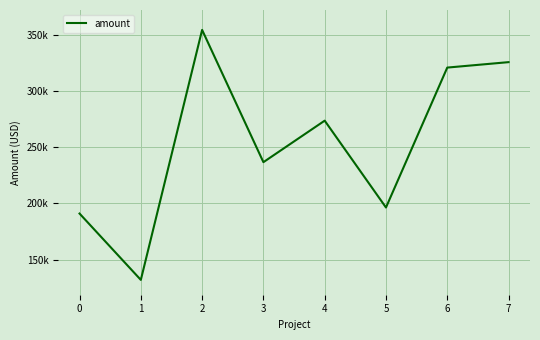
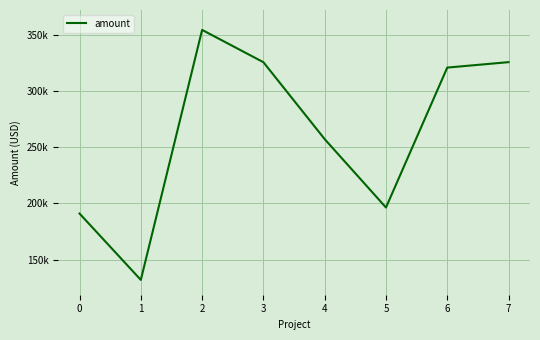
  {
    "0": 191000,
    "1": 132000,
    "2": 355000,
-   "3": 237000,
-   "4": 274000,
+   "3": 326000,
+   "4": 257000,
    "5": 196000,
    "6": 321000,
    "7": 326000
  }
